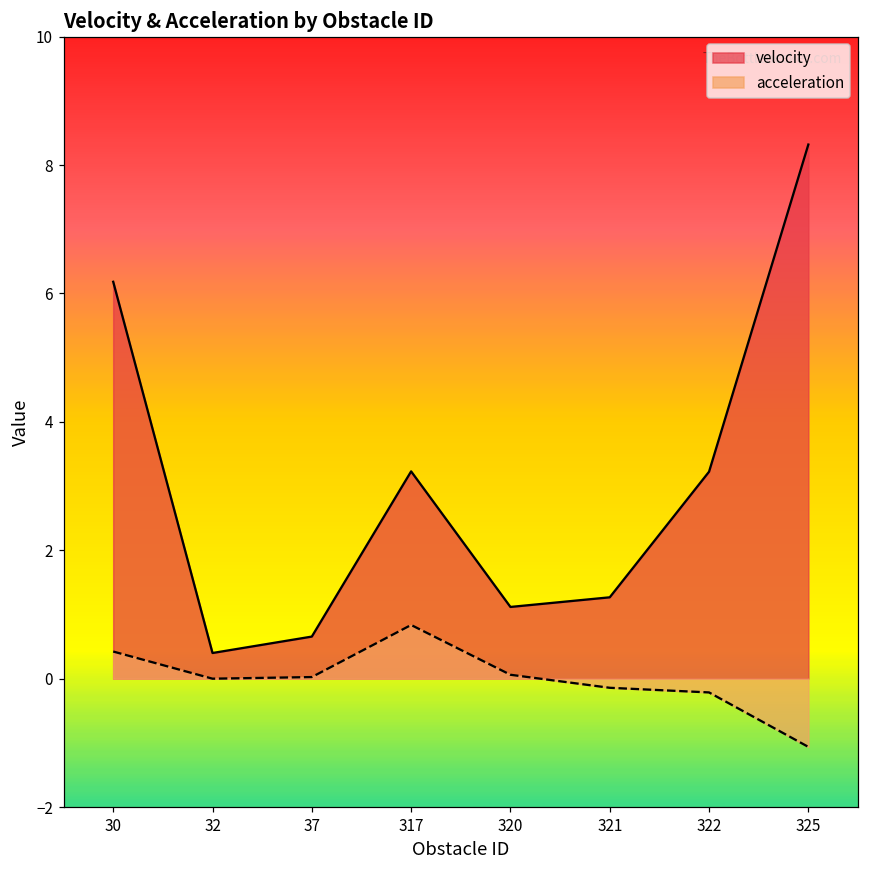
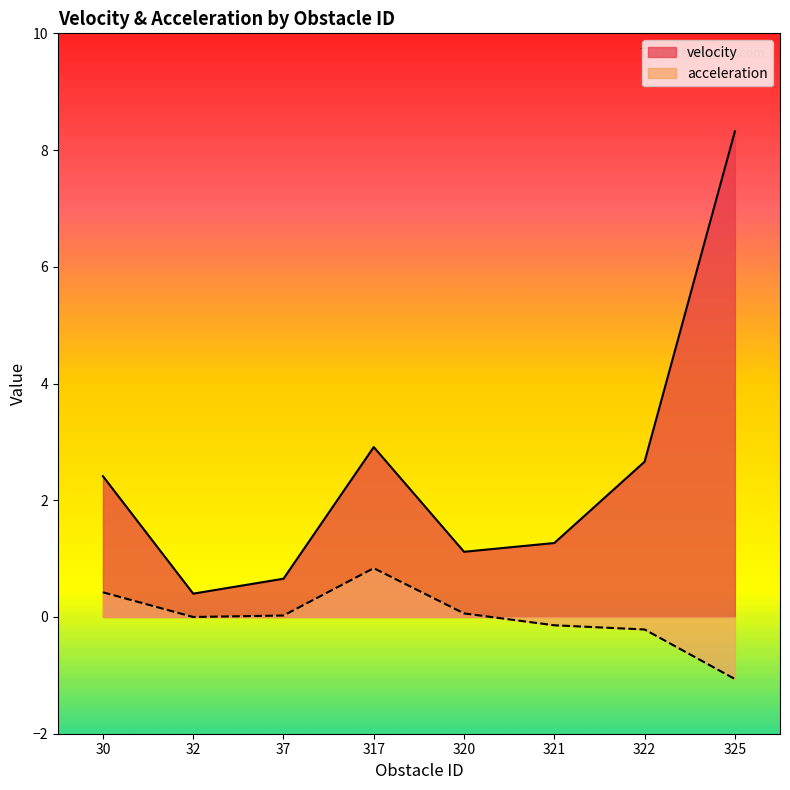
  {
    "velocity": {
-     "30": 6.2,
+     "30": 2.4,
      "32": 0.4,
      "37": 0.7,
-     "317": 3.2,
+     "317": 2.9,
      "320": 1.1,
      "321": 1.3,
-     "322": 3.2,
+     "322": 2.7,
      "325": 8.3
    }
  }
